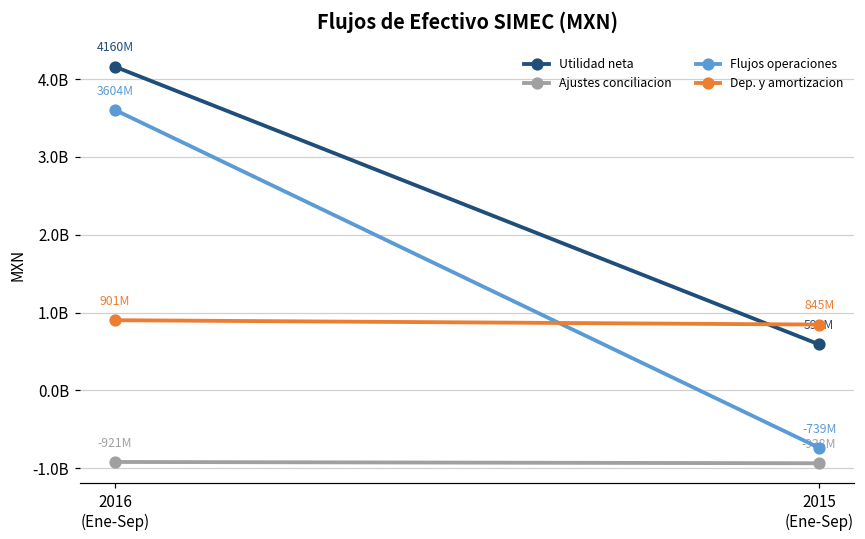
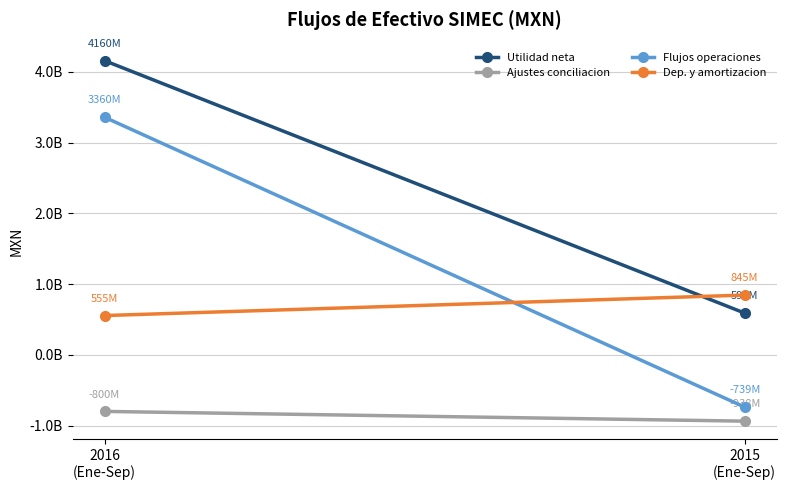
  {
    "Utilidad neta": {
      "2016 (Ene-Sep)": "4160M"
    },
    "Ajustes conciliacion": {
-     "2016 (Ene-Sep)": "-921M"
+     "2016 (Ene-Sep)": "-800M"
    },
    "Flujos operaciones": {
-     "2016 (Ene-Sep)": "3604M",
+     "2016 (Ene-Sep)": "3360M",
      "2015 (Ene-Sep)": "-739M"
    },
    "Dep. y amortizacion": {
-     "2016 (Ene-Sep)": "901M",
+     "2016 (Ene-Sep)": "555M",
      "2015 (Ene-Sep)": "845M"
    }
  }
